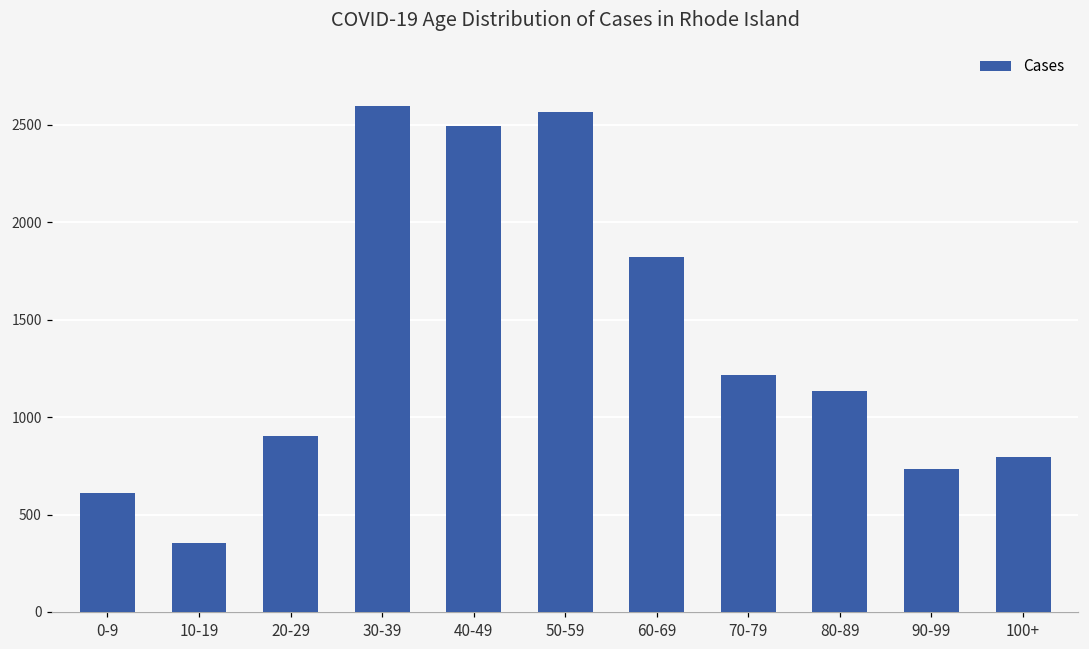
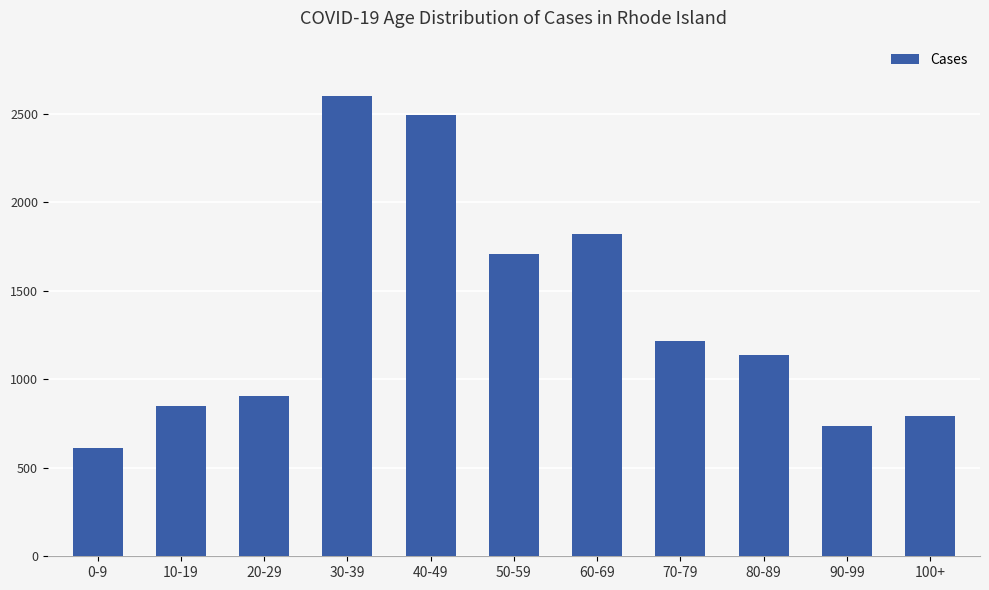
  {
    "0-9": 610,
-   "10-19": 360,
+   "10-19": 850,
    "20-29": 900,
    "30-39": 2600,
    "40-49": 2500,
-   "50-59": 2570,
+   "50-59": 1710,
    "60-69": 1820,
    "70-79": 1220,
    "80-89": 1130,
    "90-99": 740,
    "100+": 800
  }
